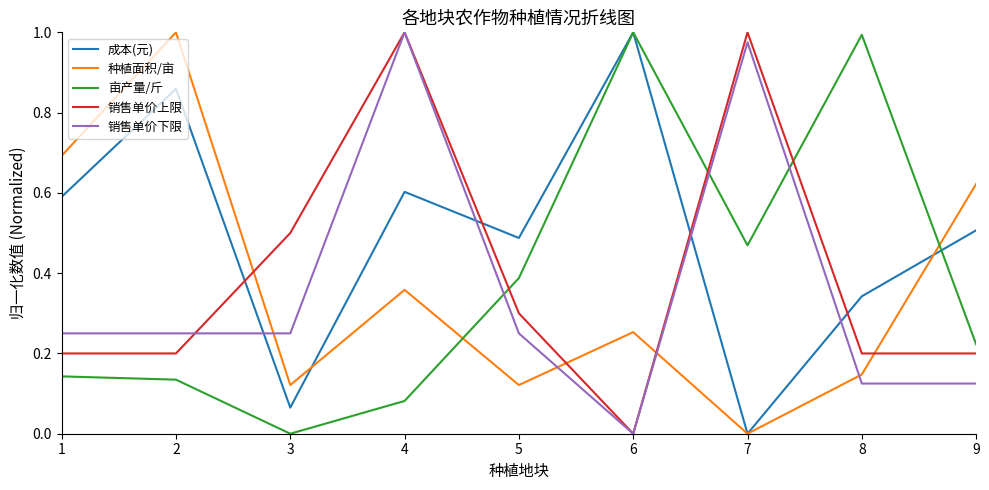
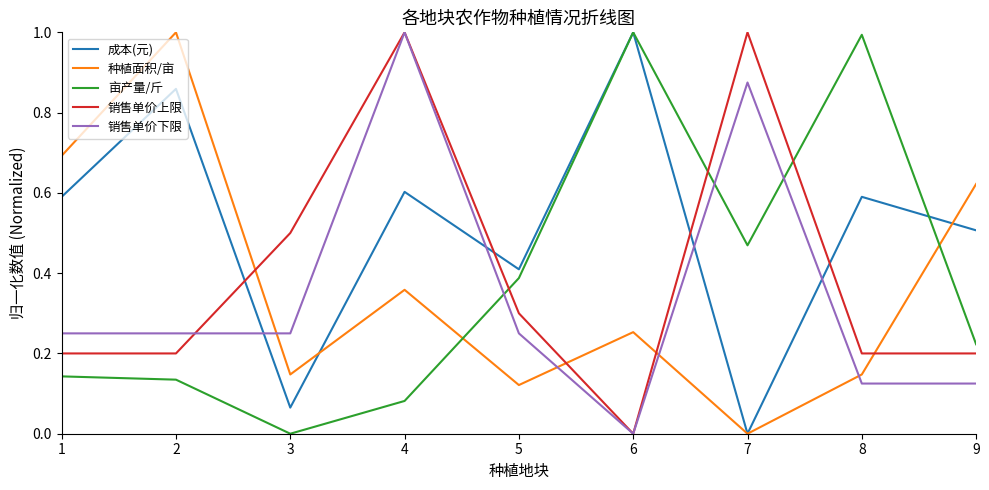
  {
    "成本(元)": {
      "1": 0.59,
      "3": 0.07,
      "4": 0.60,
-     "5": 0.49,
-     "8": 0.34,
+     "5": 0.41,
+     "8": 0.59,
      "9": 0.51
    },
    "种植面积/亩": {
      "1": 0.69,
      "2": 1.00,
-     "3": 0.12,
+     "3": 0.15,
      "4": 0.36,
      "5": 0.12,
      "6": 0.25,
      "8": 0.15,
      "9": 0.62
    },
    "亩产量/斤": {
      "1": 0.14,
      "2": 0.13,
      "3": 0.00,
      "4": 0.08,
      "5": 0.39,
      "7": 0.47,
      "8": 0.99,
      "9": 0.22
    },
    "销售单价上限": {
      "1": 0.20,
      "2": 0.20,
      "3": 0.50,
      "5": 0.30,
      "7": 1.00,
      "8": 0.20,
      "9": 0.20
    },
    "销售单价下限": {
      "1": 0.25,
      "2": 0.25,
      "3": 0.25,
      "5": 0.25,
-     "7": 0.97,
+     "7": 0.87,
      "8": 0.12,
      "9": 0.12
    }
  }
